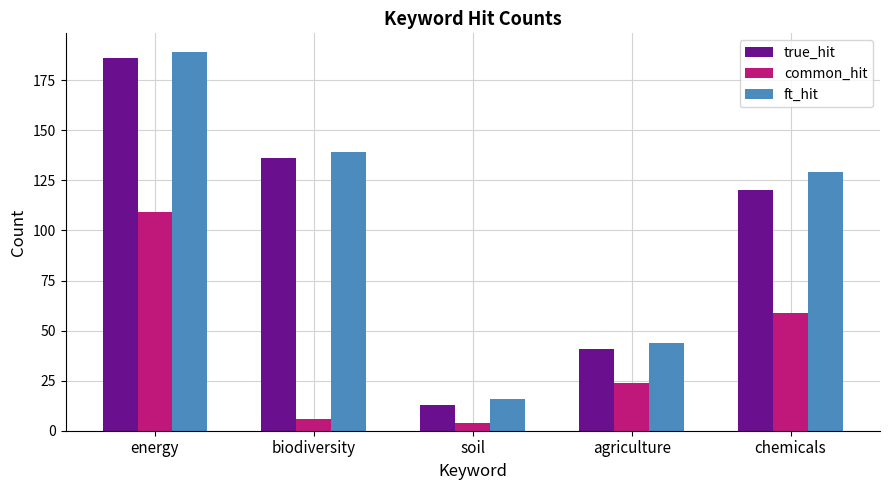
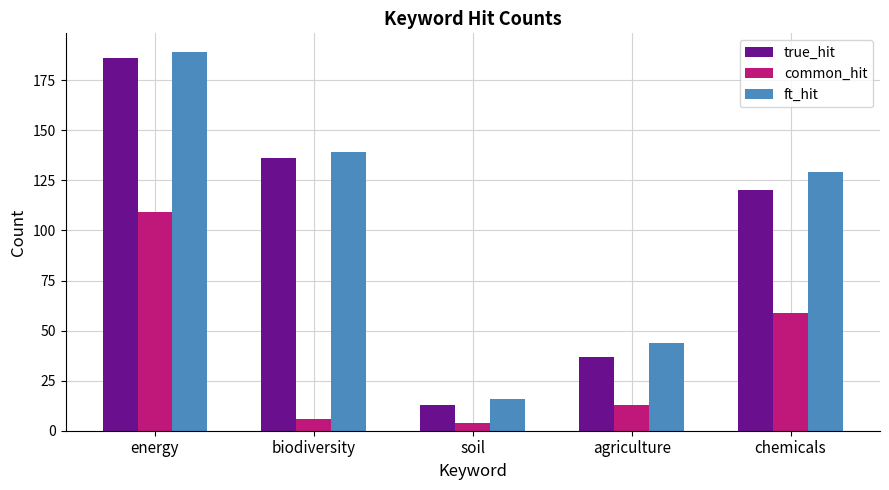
  {
    "true_hit": {
      "energy": 186,
      "biodiversity": 136,
      "soil": 13,
-     "agriculture": 41,
+     "agriculture": 37,
      "chemicals": 120
    },
    "common_hit": {
      "energy": 109,
      "biodiversity": 6,
      "soil": 4,
-     "agriculture": 24,
+     "agriculture": 13,
      "chemicals": 59
    },
    "ft_hit": {
      "energy": 189,
      "biodiversity": 139,
      "soil": 16,
      "agriculture": 44,
      "chemicals": 129
    }
  }
